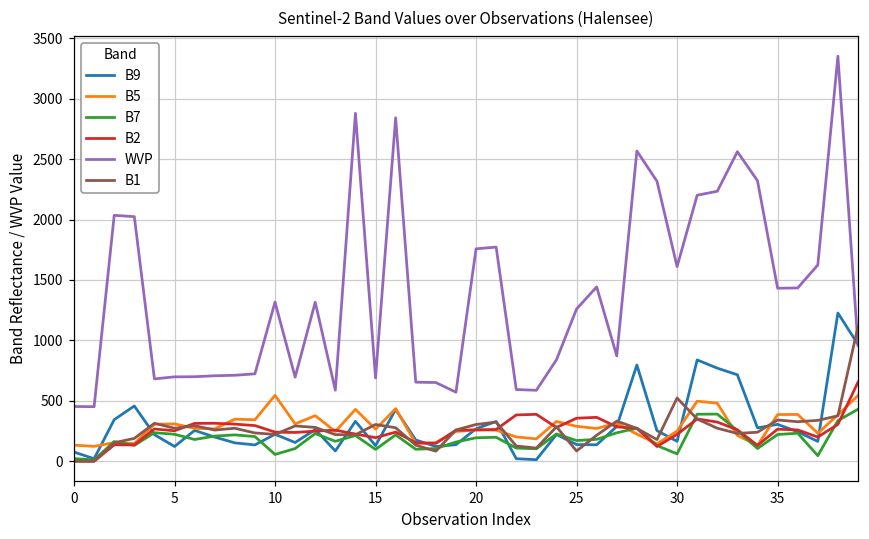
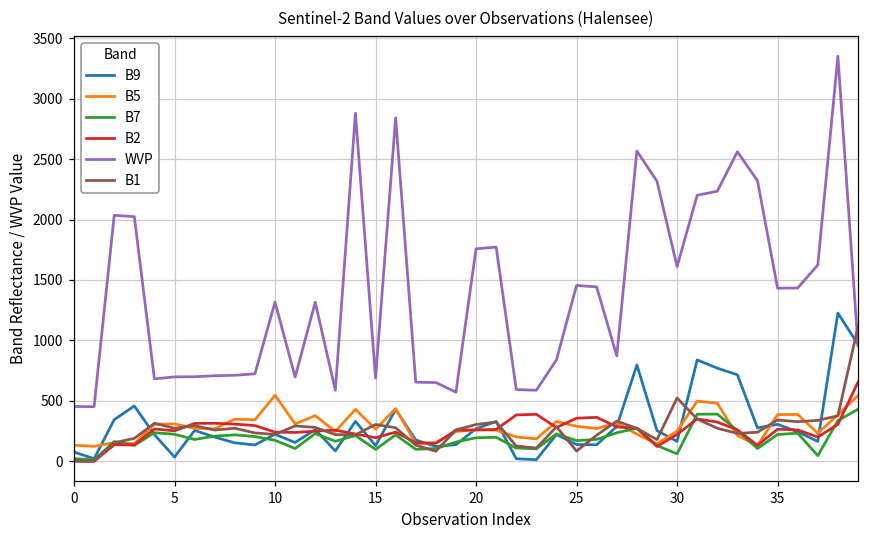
  {
    "B9": {
      "0": 80,
-     "5": 120,
+     "5": 40,
      "15": 130,
      "25": 140,
      "30": 170,
      "35": 310
    },
    "B5": {
      "0": 130,
      "5": 310,
      "10": 550,
      "15": 270,
      "25": 290,
      "30": 250,
      "35": 390
    },
    "B7": {
      "5": 220,
-     "10": 60,
+     "10": 170,
      "15": 100,
      "20": 200,
      "25": 170,
      "30": 60,
      "35": 220
    },
    "B2": {
      "15": 200,
      "25": 360,
      "30": 220,
      "35": 270
    },
    "WVP": {
      "0": 450,
      "5": 700,
      "10": 1320,
      "15": 690,
      "20": 1760,
-     "25": 1260,
+     "25": 1460,
      "30": 1610,
      "35": 1430
    },
    "B1": {
      "15": 310,
      "20": 310,
      "25": 90,
      "30": 520,
      "35": 340
    }
  }
